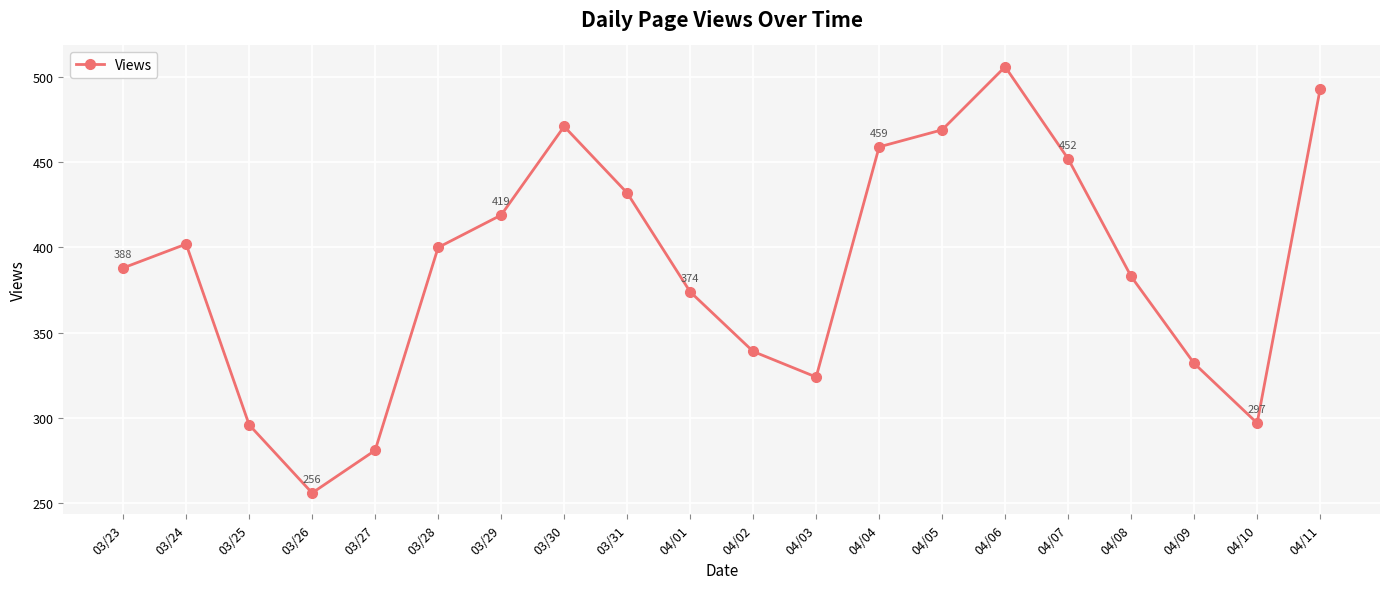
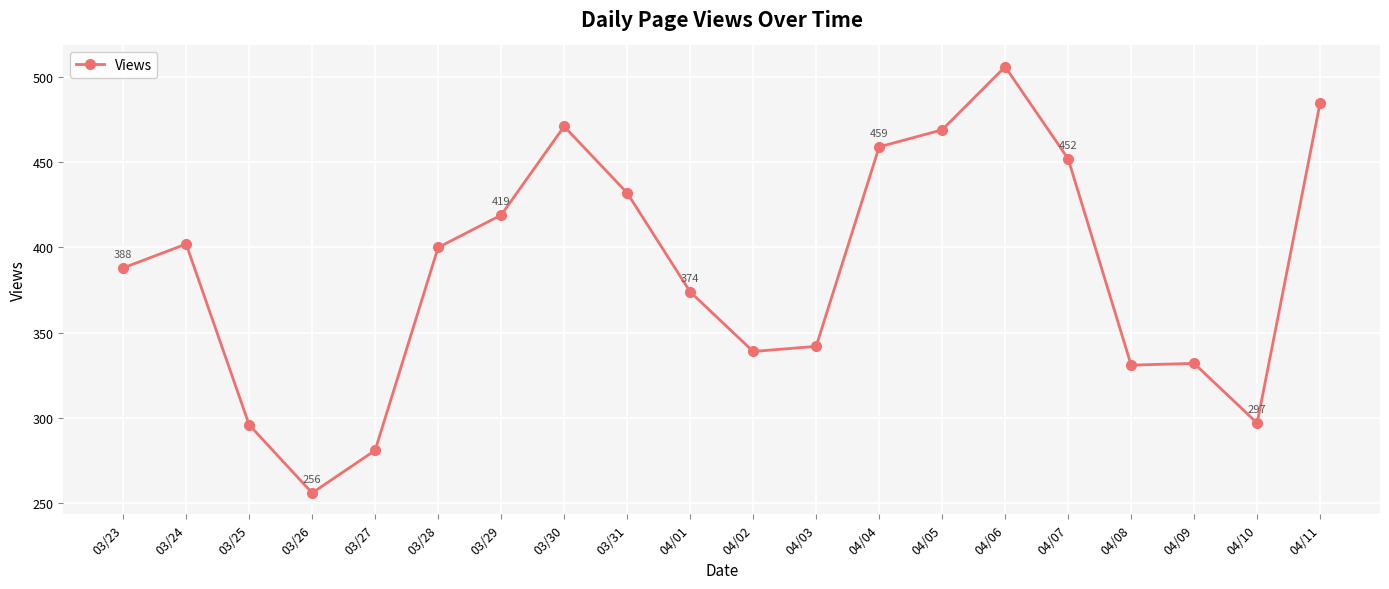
  {
    "03/24": 402,
    "03/25": 296,
    "03/27": 281,
    "03/28": 400,
    "03/30": 471,
    "03/31": 432,
    "04/02": 339,
-   "04/03": 324,
+   "04/03": 342,
    "04/05": 469,
    "04/06": 506,
-   "04/08": 383,
+   "04/08": 331,
    "04/09": 332,
-   "04/11": 493
+   "04/11": 485
  }
